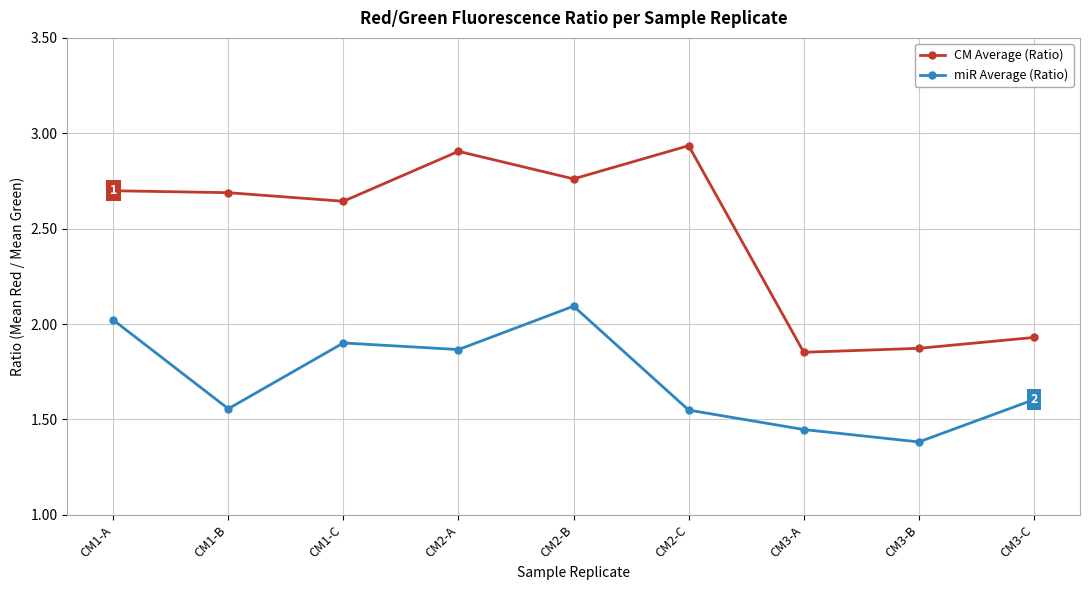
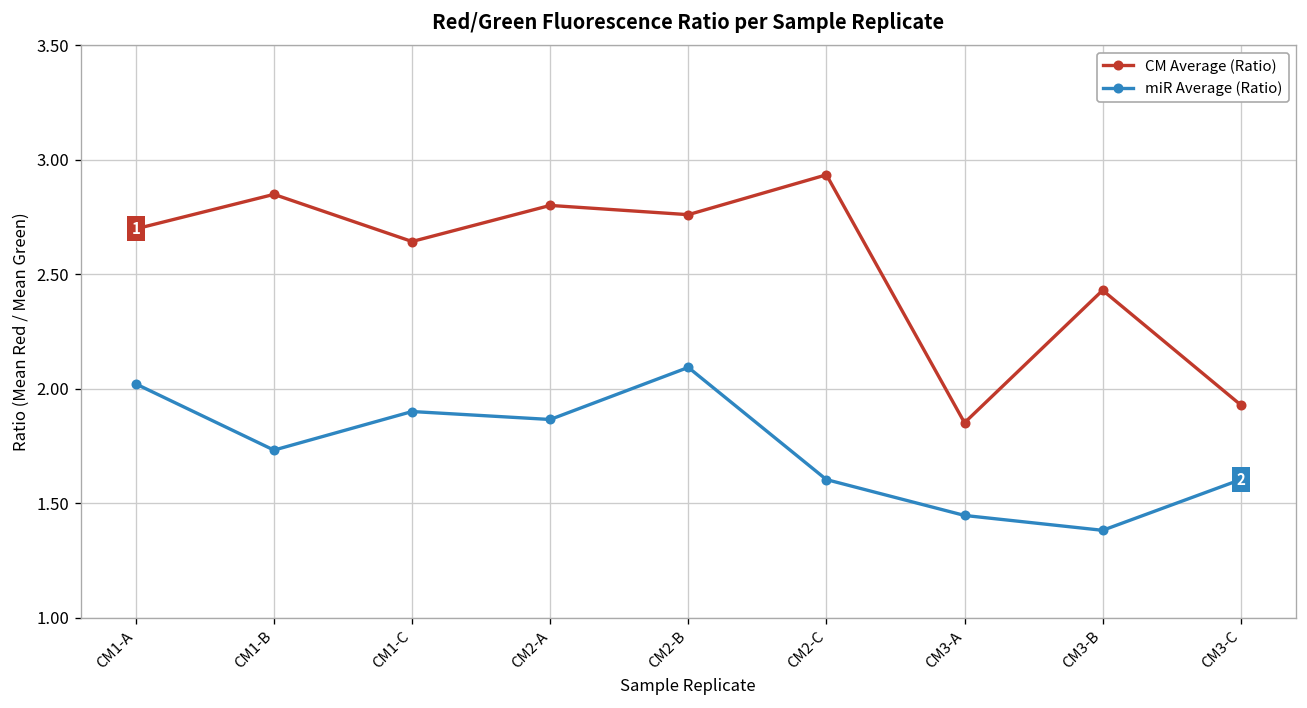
  {
    "CM Average (Ratio)": {
-     "CM1-B": 2.69,
+     "CM1-B": 2.85,
      "CM1-C": 2.64,
-     "CM2-A": 2.91,
+     "CM2-A": 2.80,
      "CM2-B": 2.76,
      "CM2-C": 2.94,
      "CM3-A": 1.85,
-     "CM3-B": 1.87,
+     "CM3-B": 2.43,
      "CM3-C": 1.93
    },
    "miR Average (Ratio)": {
      "CM1-A": 2.02,
-     "CM1-B": 1.56,
+     "CM1-B": 1.73,
      "CM1-C": 1.90,
      "CM2-A": 1.87,
      "CM2-B": 2.09,
-     "CM2-C": 1.55,
+     "CM2-C": 1.60,
      "CM3-A": 1.45,
      "CM3-B": 1.38
    }
  }
